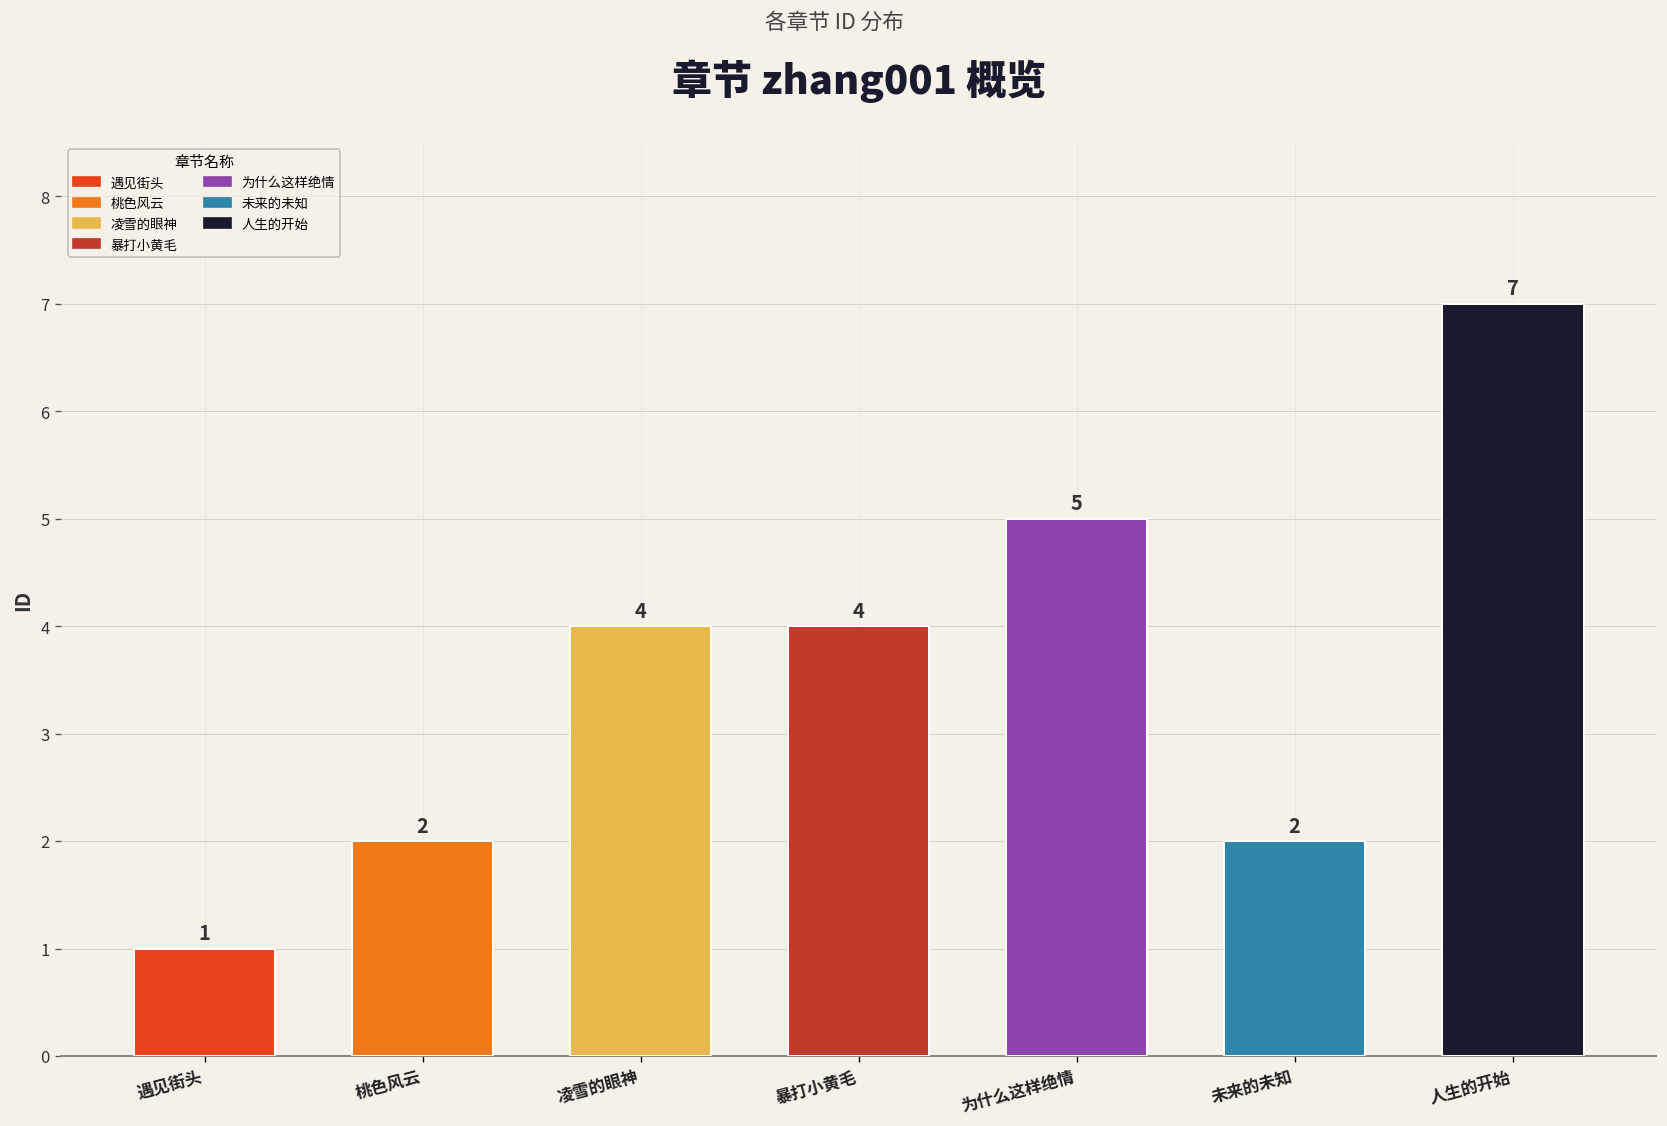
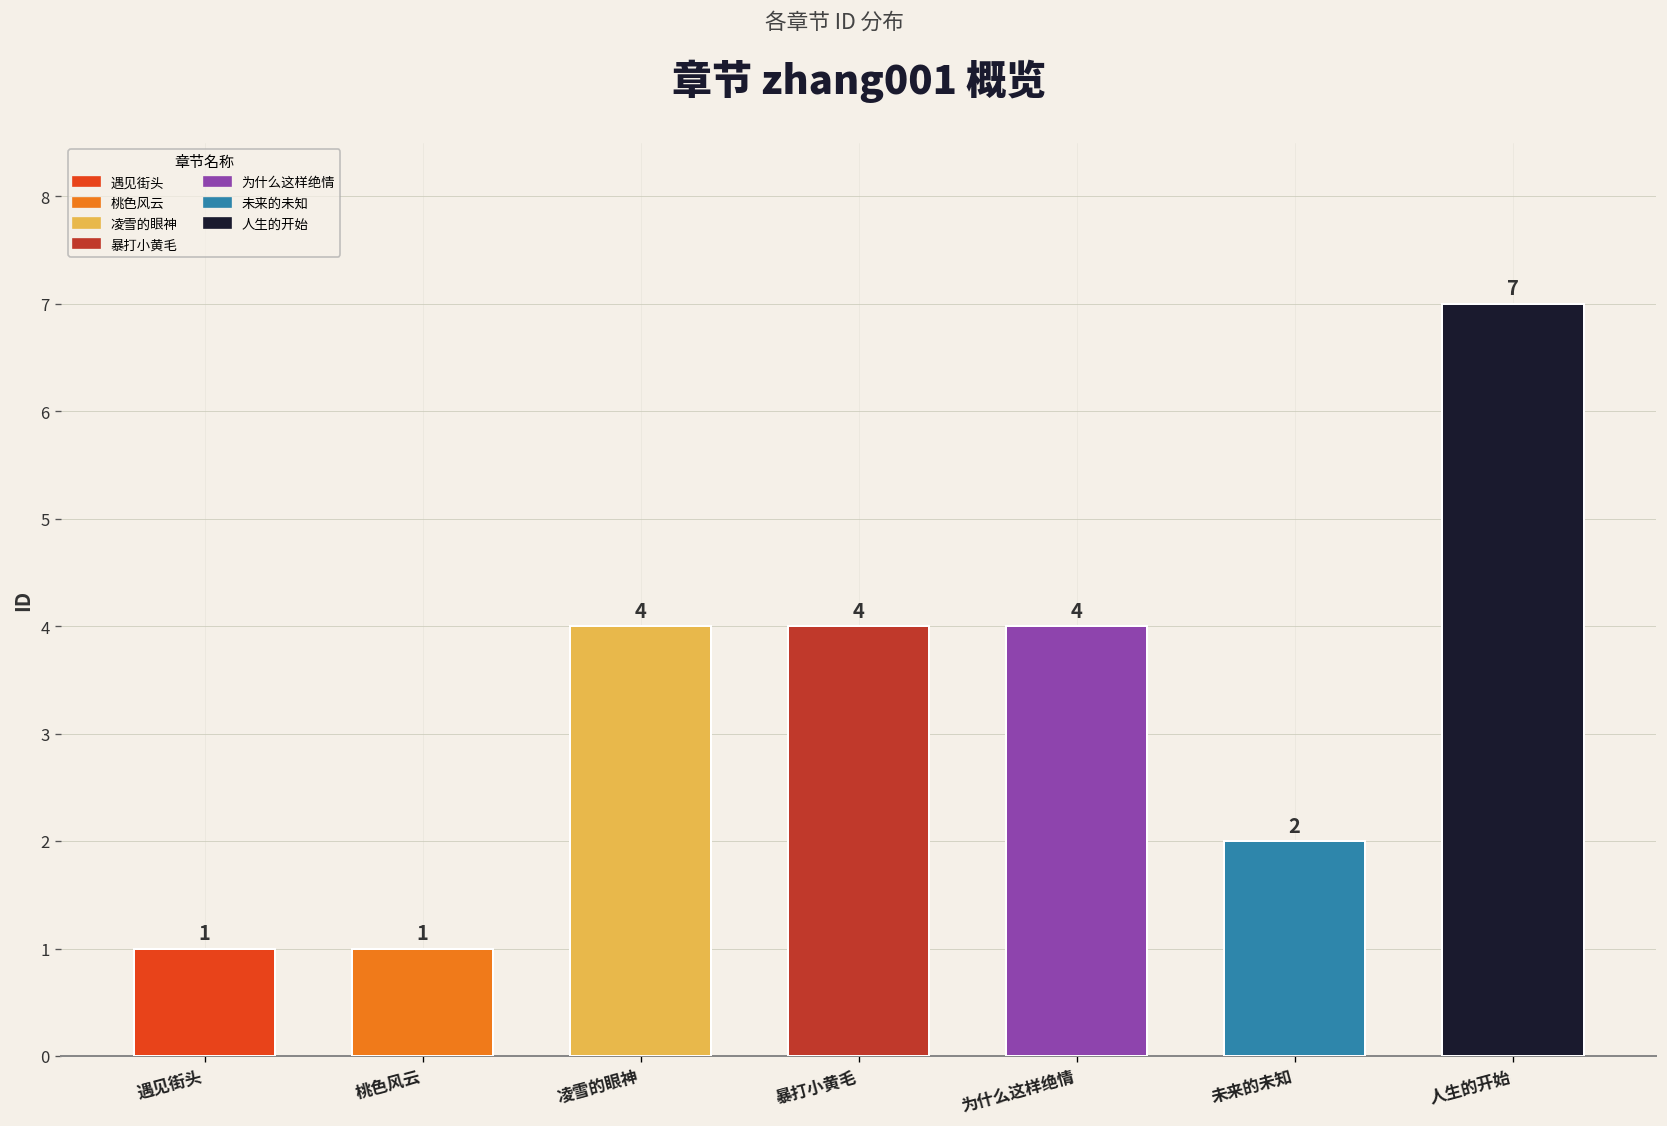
  {
    "遇见街头": 1,
-   "桃色风云": 2,
+   "桃色风云": 1,
    "凌雪的眼神": 4,
    "暴打小黄毛": 4,
-   "为什么这样绝情": 5,
+   "为什么这样绝情": 4,
    "未来的未知": 2,
    "人生的开始": 7
  }
